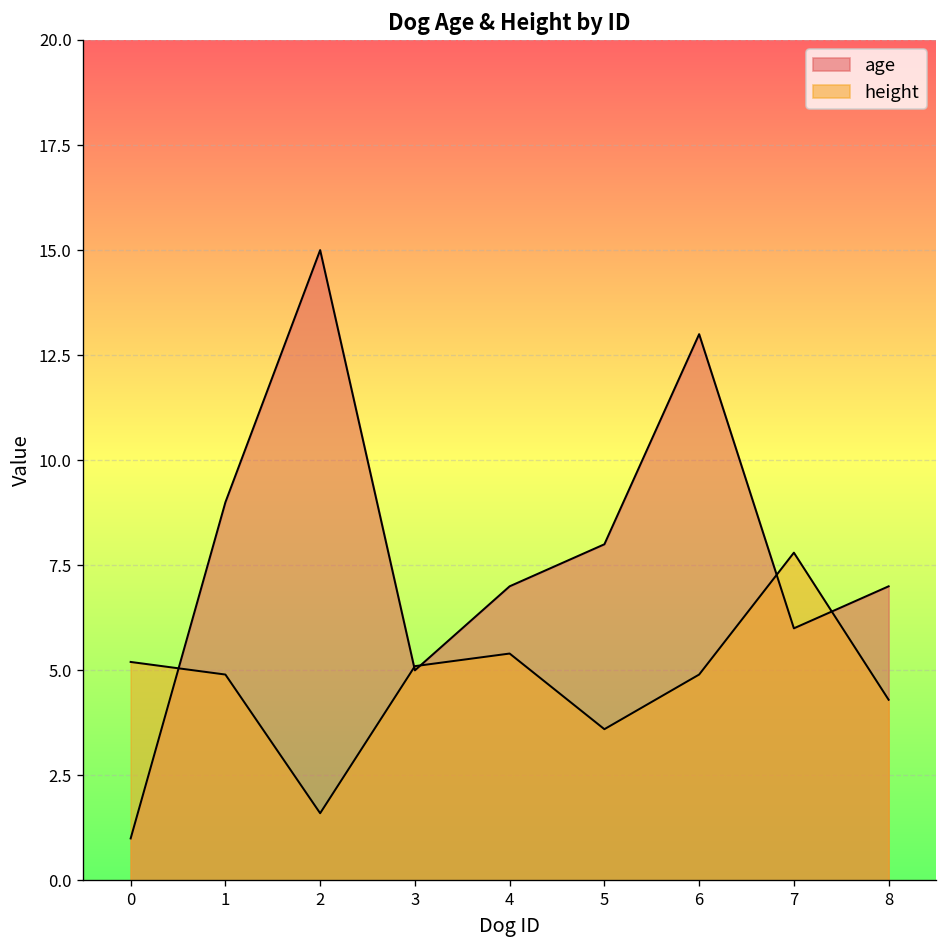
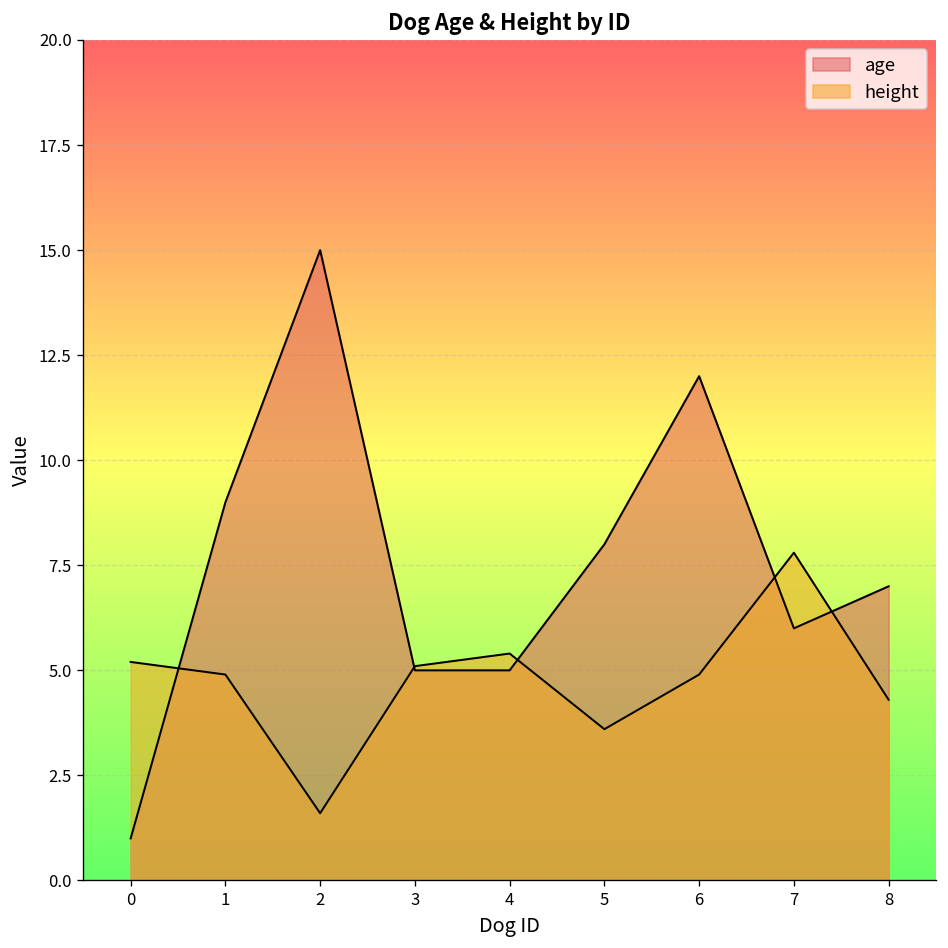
  {
    "age": {
      "0": 1,
      "1": 9,
      "2": 15,
      "3": 5,
-     "4": 7,
+     "4": 5,
      "5": 8,
-     "6": 13,
+     "6": 12,
      "7": 6,
      "8": 7
    },
    "height": {
      "0": 5.2,
      "1": 4.9,
      "2": 1.6,
      "3": 5.1,
      "4": 5.4,
      "5": 3.6,
      "6": 4.9,
      "7": 7.8,
      "8": 4.3
    }
  }
